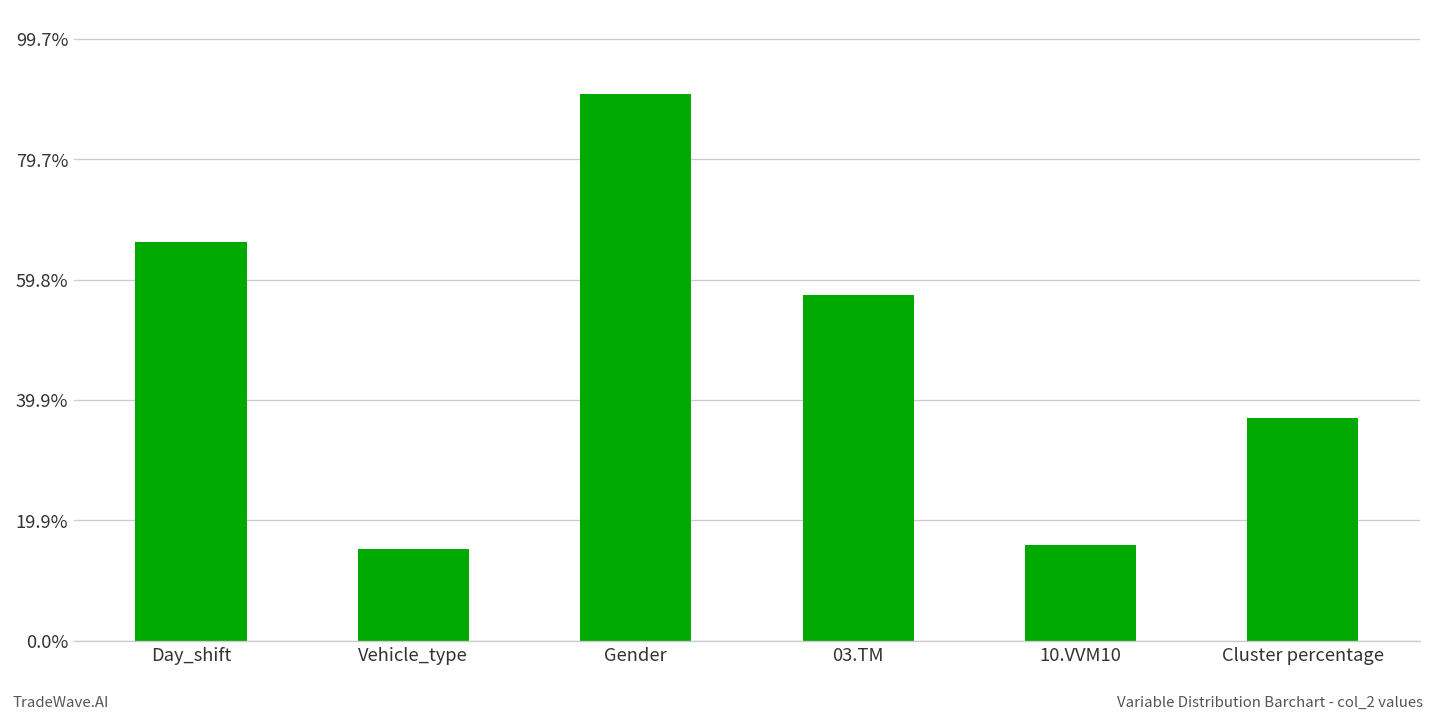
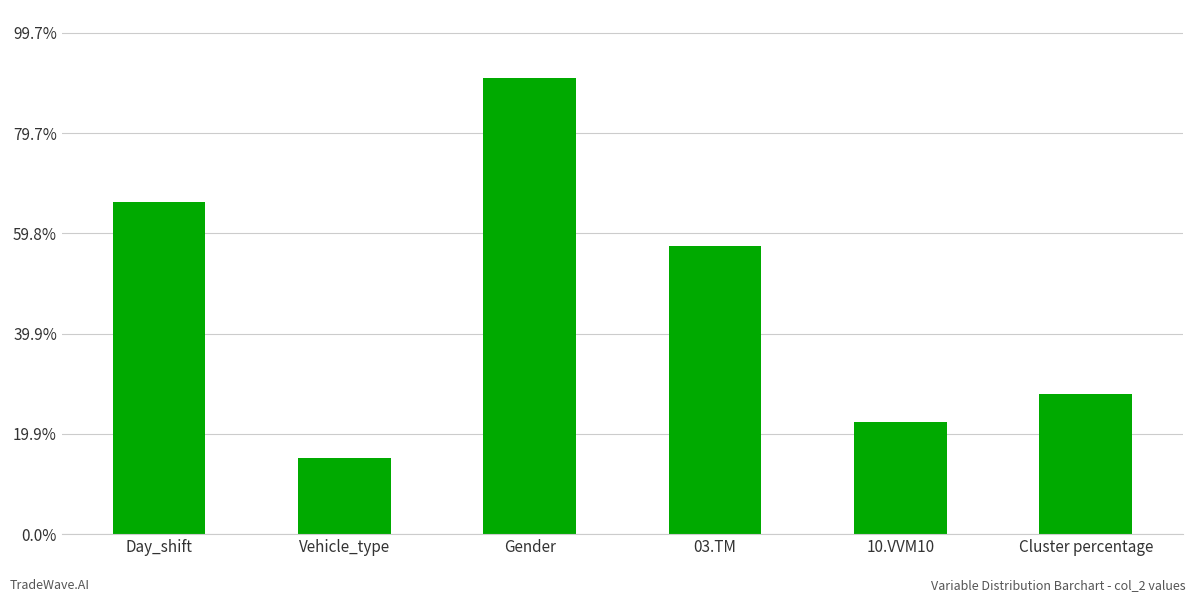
  {
    "Day_shift": "66%",
    "Vehicle_type": "15%",
    "Gender": "91%",
    "03.TM": "57%",
-   "10.VVM10": "16%",
-   "Cluster percentage": "37%"
+   "10.VVM10": "22%",
+   "Cluster percentage": "28%"
  }
